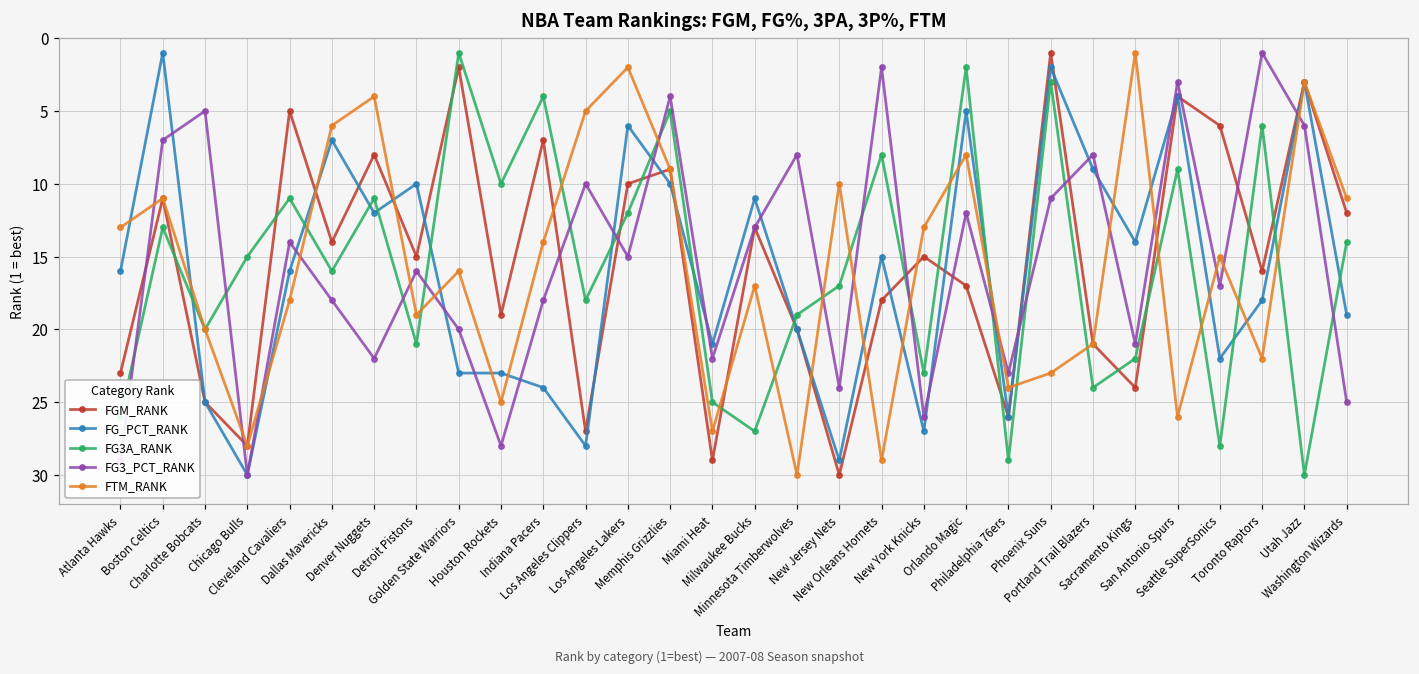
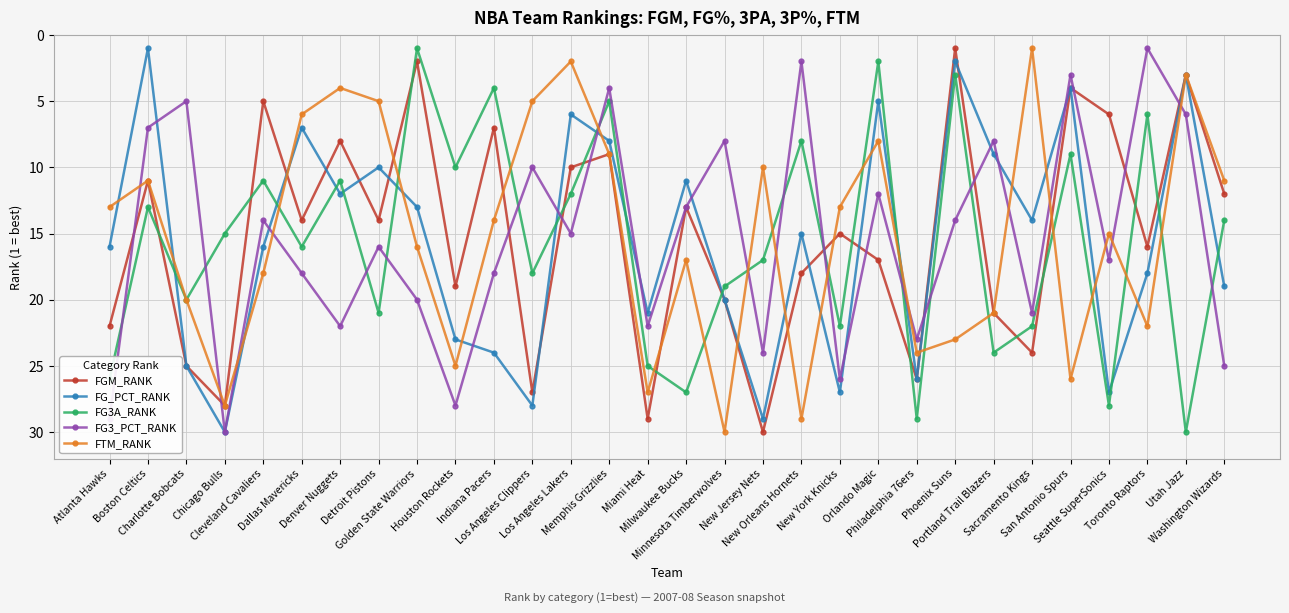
  {
    "FGM_RANK": {
-     "Atlanta Hawks": 23,
+     "Atlanta Hawks": 22,
      "Cleveland Cavaliers": 5,
      "Dallas Mavericks": 14,
      "Denver Nuggets": 8,
-     "Detroit Pistons": 15,
+     "Detroit Pistons": 14,
      "Golden State Warriors": 2,
      "Houston Rockets": 19,
      "Indiana Pacers": 7,
      "Los Angeles Clippers": 27,
      "Los Angeles Lakers": 10,
      "Miami Heat": 29,
      "New Jersey Nets": 30,
      "New Orleans Hornets": 18,
      "New York Knicks": 15,
      "Orlando Magic": 17,
      "Phoenix Suns": 1,
      "Sacramento Kings": 24,
      "Seattle SuperSonics": 6,
      "Toronto Raptors": 16,
      "Washington Wizards": 12
    },
    "FG_PCT_RANK": {
      "Atlanta Hawks": 16,
      "Boston Celtics": 1,
      "Cleveland Cavaliers": 16,
      "Dallas Mavericks": 7,
      "Denver Nuggets": 12,
      "Detroit Pistons": 10,
-     "Golden State Warriors": 23,
+     "Golden State Warriors": 13,
      "Houston Rockets": 23,
      "Indiana Pacers": 24,
      "Los Angeles Clippers": 28,
      "Los Angeles Lakers": 6,
-     "Memphis Grizzlies": 10,
+     "Memphis Grizzlies": 8,
      "Miami Heat": 21,
      "Milwaukee Bucks": 11,
      "New Jersey Nets": 29,
      "New Orleans Hornets": 15,
      "New York Knicks": 27,
      "Orlando Magic": 5,
      "Phoenix Suns": 2,
      "Portland Trail Blazers": 9,
      "Sacramento Kings": 14,
-     "Seattle SuperSonics": 22,
+     "Seattle SuperSonics": 27,
      "Toronto Raptors": 18,
      "Washington Wizards": 19
    },
    "FG3A_RANK": {
      "Boston Celtics": 13,
      "Chicago Bulls": 15,
      "Cleveland Cavaliers": 11,
      "Dallas Mavericks": 16,
      "Denver Nuggets": 11,
      "Detroit Pistons": 21,
      "Golden State Warriors": 1,
      "Houston Rockets": 10,
      "Indiana Pacers": 4,
      "Los Angeles Clippers": 18,
      "Los Angeles Lakers": 12,
      "Memphis Grizzlies": 5,
      "Miami Heat": 25,
      "Milwaukee Bucks": 27,
      "Minnesota Timberwolves": 19,
      "New Jersey Nets": 17,
      "New Orleans Hornets": 8,
-     "New York Knicks": 23,
+     "New York Knicks": 22,
      "Orlando Magic": 2,
      "Philadelphia 76ers": 29,
      "Phoenix Suns": 3,
      "Portland Trail Blazers": 24,
      "Sacramento Kings": 22,
      "San Antonio Spurs": 9,
      "Seattle SuperSonics": 28,
      "Toronto Raptors": 6,
      "Utah Jazz": 30,
      "Washington Wizards": 14
    },
    "FG3_PCT_RANK": {
      "Boston Celtics": 7,
      "Charlotte Bobcats": 5,
      "Cleveland Cavaliers": 14,
      "Dallas Mavericks": 18,
      "Denver Nuggets": 22,
      "Detroit Pistons": 16,
      "Golden State Warriors": 20,
      "Houston Rockets": 28,
      "Indiana Pacers": 18,
      "Los Angeles Clippers": 10,
      "Los Angeles Lakers": 15,
      "Memphis Grizzlies": 4,
      "Miami Heat": 22,
      "Minnesota Timberwolves": 8,
      "New Jersey Nets": 24,
      "New Orleans Hornets": 2,
      "New York Knicks": 26,
      "Orlando Magic": 12,
      "Philadelphia 76ers": 23,
-     "Phoenix Suns": 11,
+     "Phoenix Suns": 14,
      "Portland Trail Blazers": 8,
      "Sacramento Kings": 21,
      "San Antonio Spurs": 3,
      "Seattle SuperSonics": 17,
      "Toronto Raptors": 1,
      "Utah Jazz": 6,
      "Washington Wizards": 25
    },
    "FTM_RANK": {
      "Atlanta Hawks": 13,
      "Cleveland Cavaliers": 18,
      "Dallas Mavericks": 6,
      "Denver Nuggets": 4,
-     "Detroit Pistons": 19,
+     "Detroit Pistons": 5,
      "Golden State Warriors": 16,
      "Houston Rockets": 25,
      "Indiana Pacers": 14,
      "Los Angeles Clippers": 5,
      "Los Angeles Lakers": 2,
      "Miami Heat": 27,
      "Milwaukee Bucks": 17,
      "Minnesota Timberwolves": 30,
      "New Jersey Nets": 10,
      "New Orleans Hornets": 29,
      "New York Knicks": 13,
      "Orlando Magic": 8,
      "Philadelphia 76ers": 24,
      "Phoenix Suns": 23,
      "Sacramento Kings": 1,
      "San Antonio Spurs": 26,
      "Seattle SuperSonics": 15,
      "Toronto Raptors": 22,
      "Washington Wizards": 11
    }
  }
